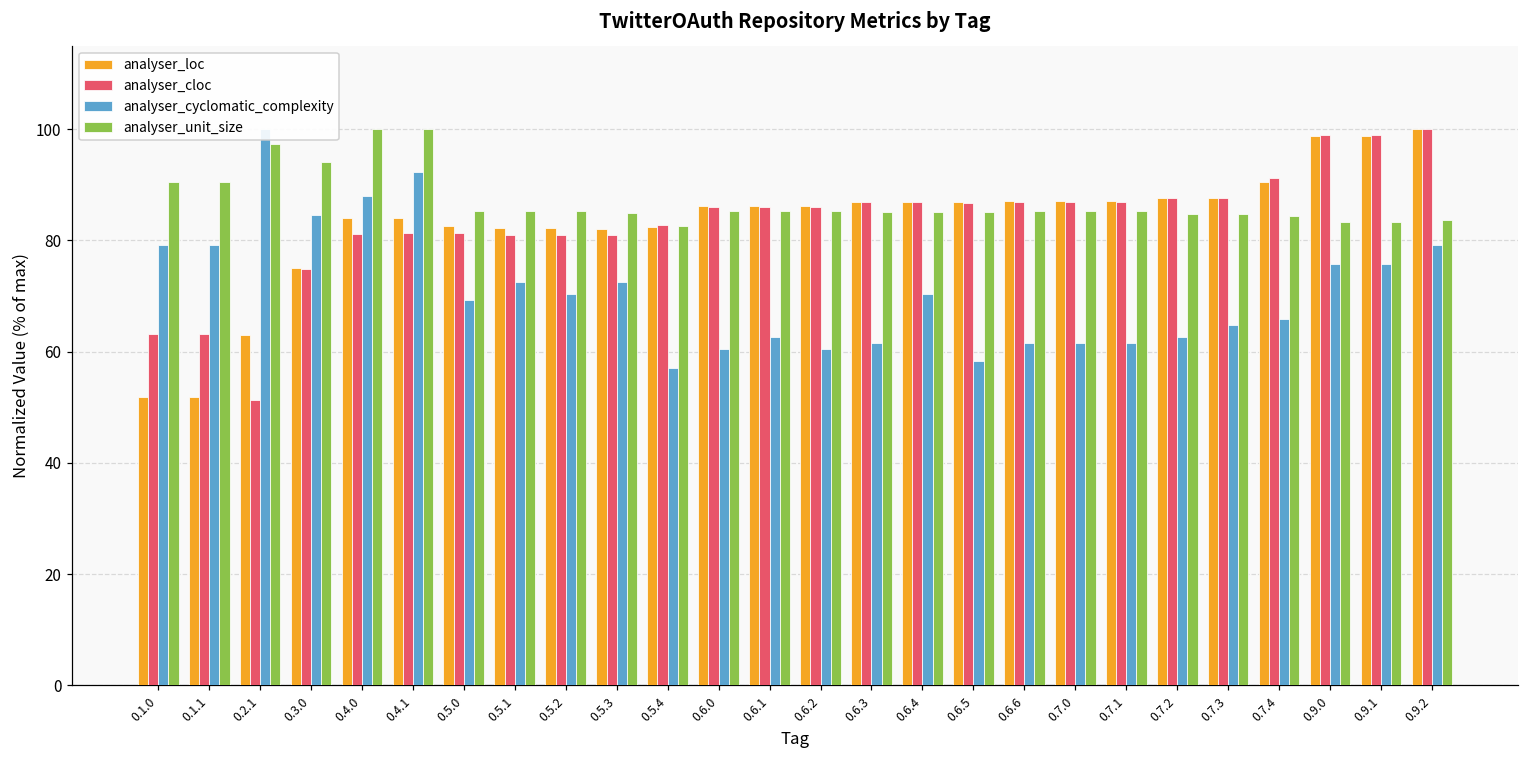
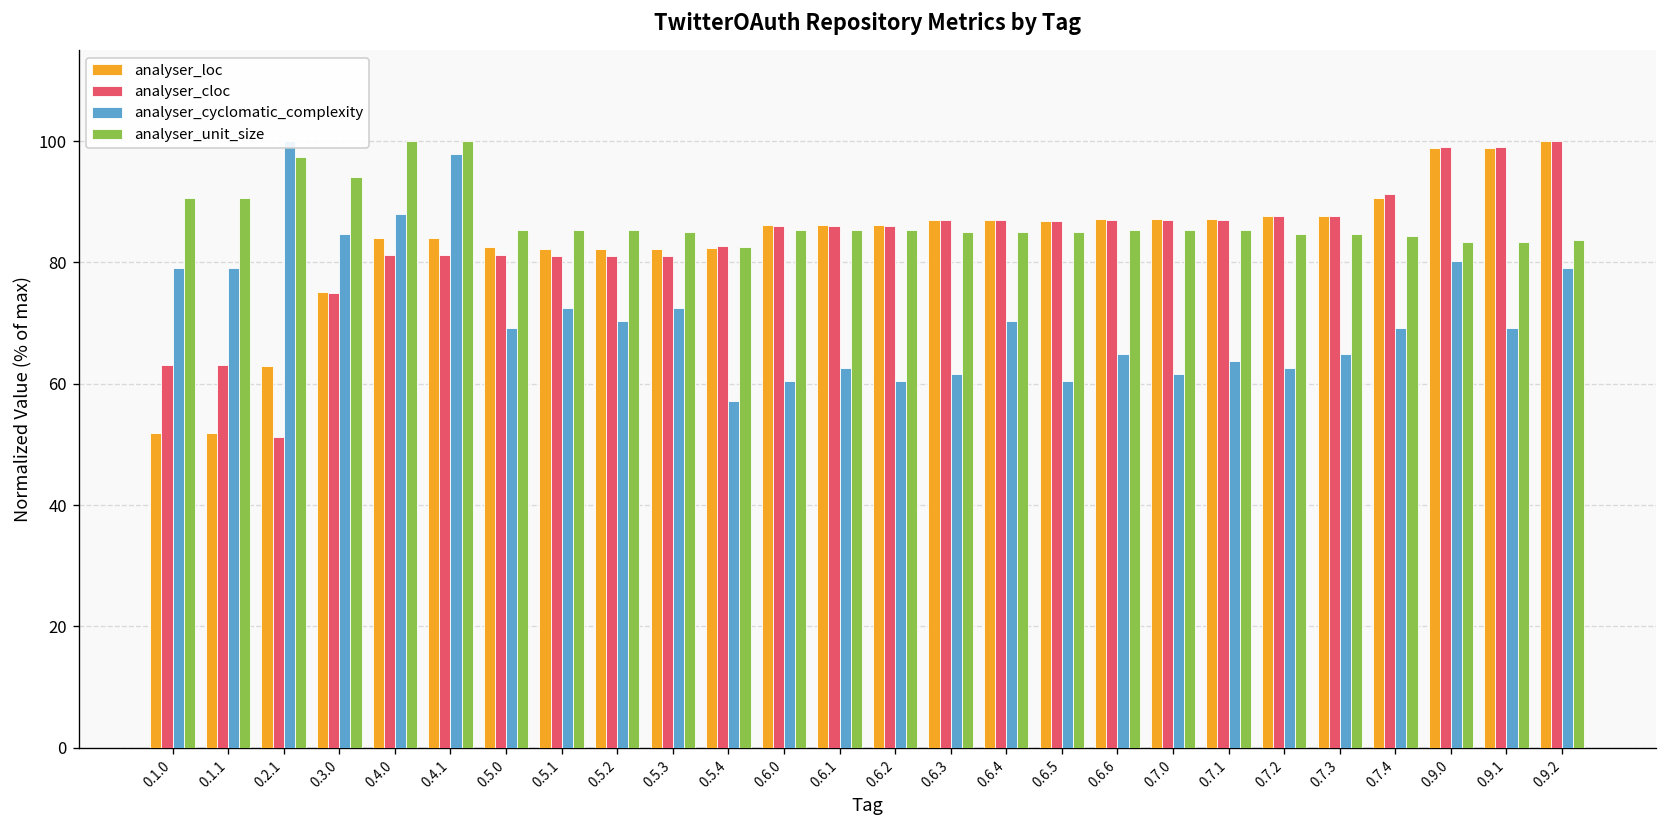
  {
    "analyser_loc": {
      "0.1.0": 52,
      "0.1.1": 52,
      "0.2.1": 63,
      "0.3.0": 75,
      "0.4.0": 84,
      "0.4.1": 84,
      "0.5.0": 83,
      "0.5.1": 82,
      "0.5.2": 82,
      "0.5.3": 82,
      "0.5.4": 82,
      "0.6.0": 86,
      "0.6.1": 86,
      "0.6.2": 86,
      "0.6.3": 87,
      "0.6.4": 87,
      "0.6.5": 87,
      "0.6.6": 87,
      "0.7.0": 87,
      "0.7.1": 87,
      "0.7.2": 88,
      "0.7.3": 88,
      "0.7.4": 91,
      "0.9.0": 99,
      "0.9.1": 99,
      "0.9.2": 100
    },
    "analyser_cloc": {
      "0.1.0": 63,
      "0.1.1": 63,
      "0.2.1": 51,
      "0.3.0": 75,
      "0.4.0": 81,
      "0.4.1": 81,
      "0.5.0": 81,
      "0.5.1": 81,
      "0.5.2": 81,
      "0.5.3": 81,
      "0.5.4": 83,
      "0.6.0": 86,
      "0.6.1": 86,
      "0.6.2": 86,
      "0.6.3": 87,
      "0.6.4": 87,
      "0.6.5": 87,
      "0.6.6": 87,
      "0.7.0": 87,
      "0.7.1": 87,
      "0.7.2": 88,
      "0.7.3": 88,
      "0.7.4": 91,
      "0.9.0": 99,
      "0.9.1": 99,
      "0.9.2": 100
    },
    "analyser_cyclomatic_complexity": {
      "0.1.0": 79,
      "0.1.1": 79,
      "0.3.0": 85,
      "0.4.0": 88,
-     "0.4.1": 92,
+     "0.4.1": 98,
      "0.5.0": 69,
      "0.5.1": 73,
      "0.5.2": 70,
      "0.5.3": 73,
      "0.5.4": 57,
      "0.6.0": 60,
      "0.6.1": 63,
      "0.6.2": 60,
      "0.6.3": 62,
      "0.6.4": 70,
-     "0.6.5": 58,
-     "0.6.6": 62,
+     "0.6.5": 60,
+     "0.6.6": 65,
      "0.7.0": 62,
-     "0.7.1": 62,
+     "0.7.1": 64,
      "0.7.2": 63,
      "0.7.3": 65,
-     "0.7.4": 66,
-     "0.9.0": 76,
-     "0.9.1": 76,
+     "0.7.4": 69,
+     "0.9.0": 80,
+     "0.9.1": 69,
      "0.9.2": 79
    },
    "analyser_unit_size": {
      "0.1.0": 91,
      "0.1.1": 91,
      "0.2.1": 97,
      "0.3.0": 94,
      "0.4.0": 100,
      "0.4.1": 100,
      "0.5.0": 85,
      "0.5.1": 85,
      "0.5.2": 85,
      "0.5.3": 85,
      "0.5.4": 83,
      "0.6.0": 85,
      "0.6.1": 85,
      "0.6.2": 85,
      "0.6.3": 85,
      "0.6.4": 85,
      "0.6.5": 85,
      "0.6.6": 85,
      "0.7.0": 85,
      "0.7.1": 85,
      "0.7.2": 85,
      "0.7.3": 85,
      "0.7.4": 84,
      "0.9.0": 83,
      "0.9.1": 83,
      "0.9.2": 84
    }
  }
